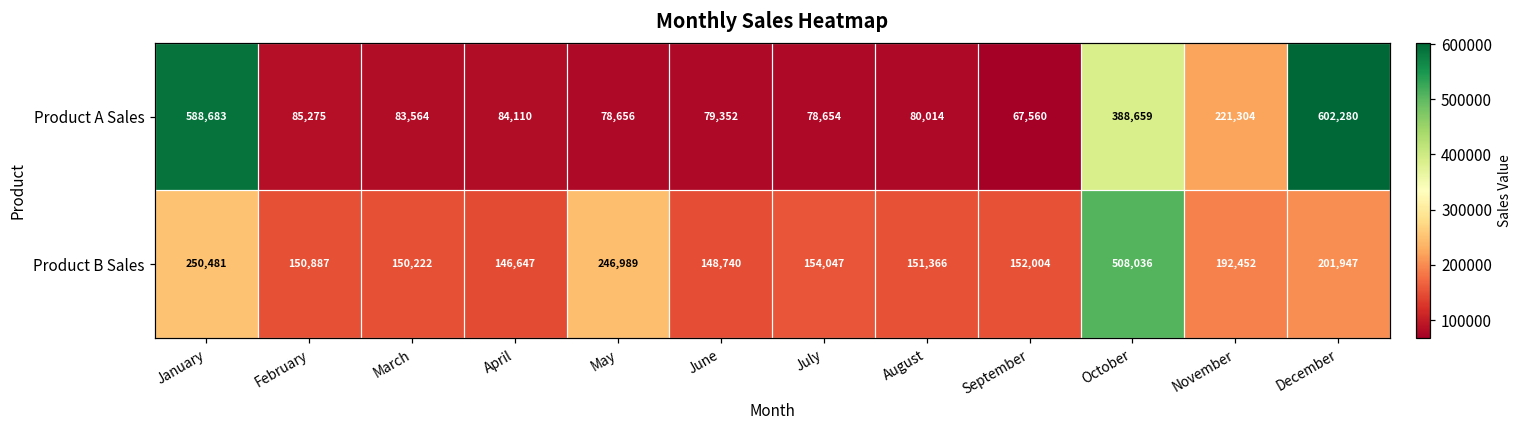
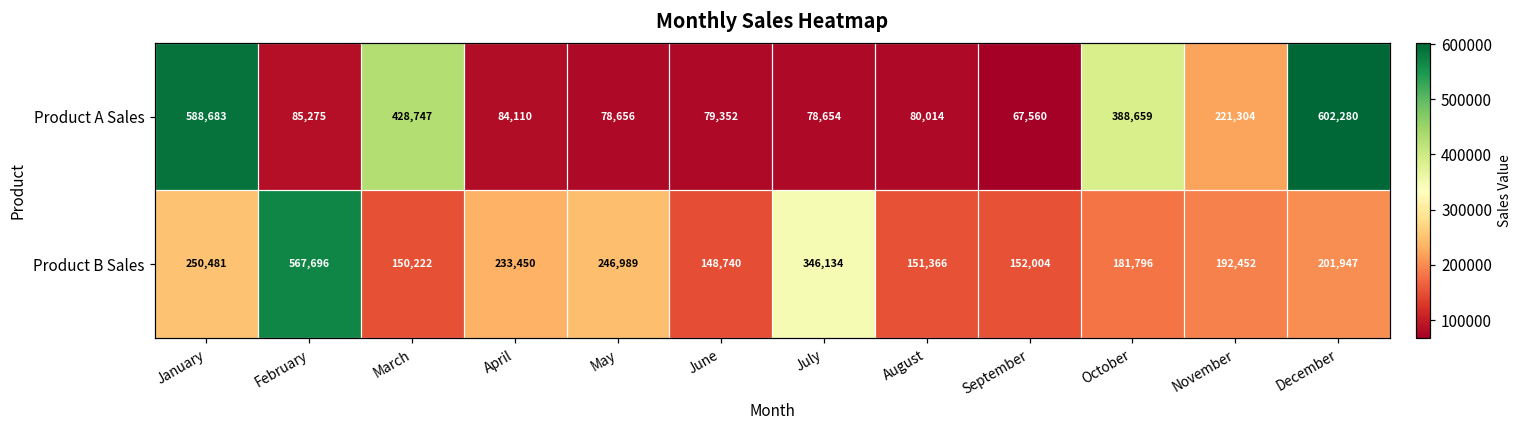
  {
    "Product A Sales": {
      "January": "588,683",
      "February": "85,275",
-     "March": "83,564",
+     "March": "428,747",
      "April": "84,110",
      "May": "78,656",
      "June": "79,352",
      "July": "78,654",
      "August": "80,014",
      "September": "67,560",
      "October": "388,659",
      "November": "221,304",
      "December": "602,280"
    },
    "Product B Sales": {
      "January": "250,481",
-     "February": "150,887",
+     "February": "567,696",
      "March": "150,222",
-     "April": "146,647",
+     "April": "233,450",
      "May": "246,989",
      "June": "148,740",
-     "July": "154,047",
+     "July": "346,134",
      "August": "151,366",
      "September": "152,004",
-     "October": "508,036",
+     "October": "181,796",
      "November": "192,452",
      "December": "201,947"
    }
  }
